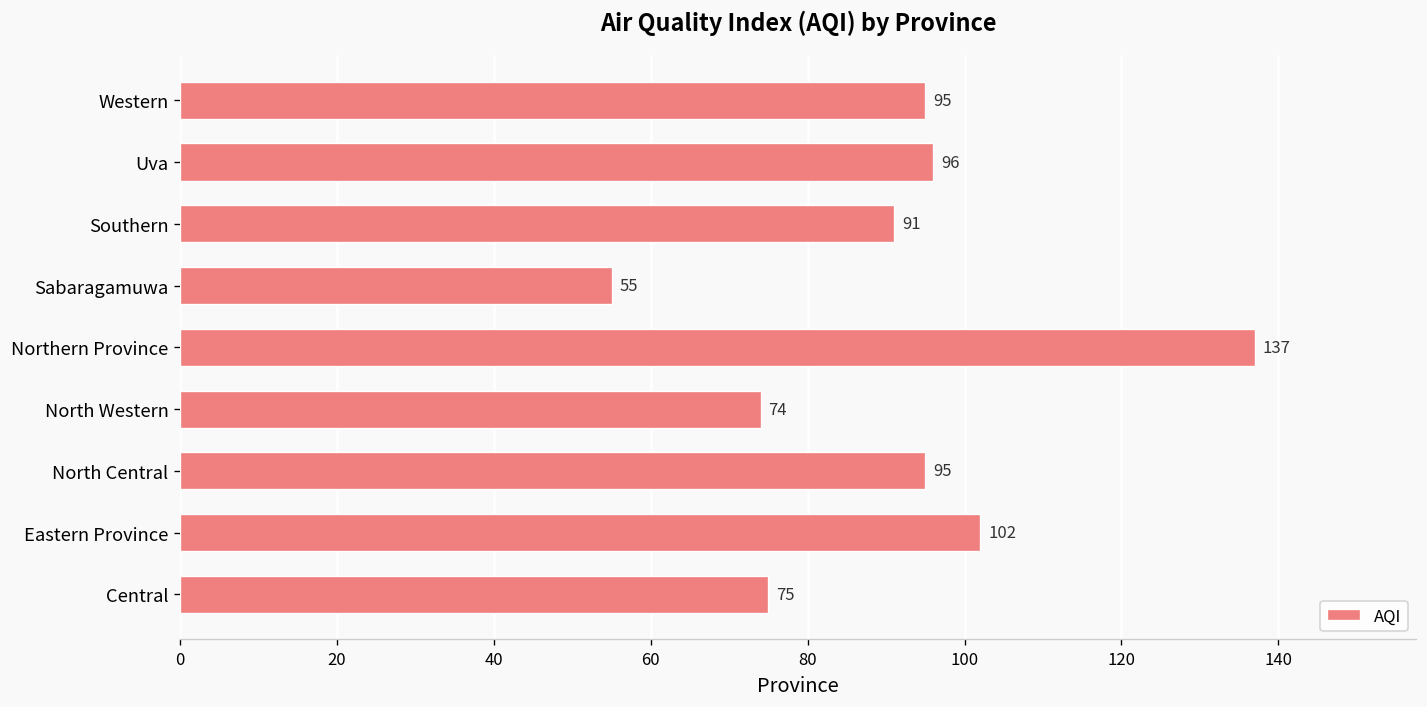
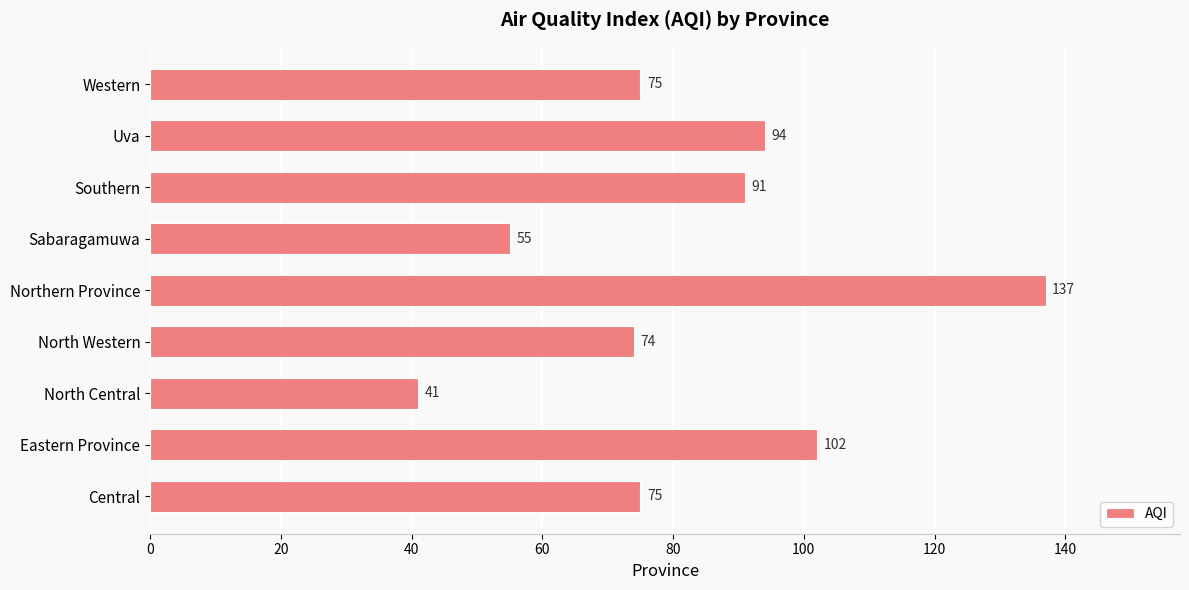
  {
-   "Western": 95,
-   "Uva": 96,
+   "Western": 75,
+   "Uva": 94,
    "Southern": 91,
    "Sabaragamuwa": 55,
    "Northern Province": 137,
    "North Western": 74,
-   "North Central": 95,
+   "North Central": 41,
    "Eastern Province": 102,
    "Central": 75
  }
